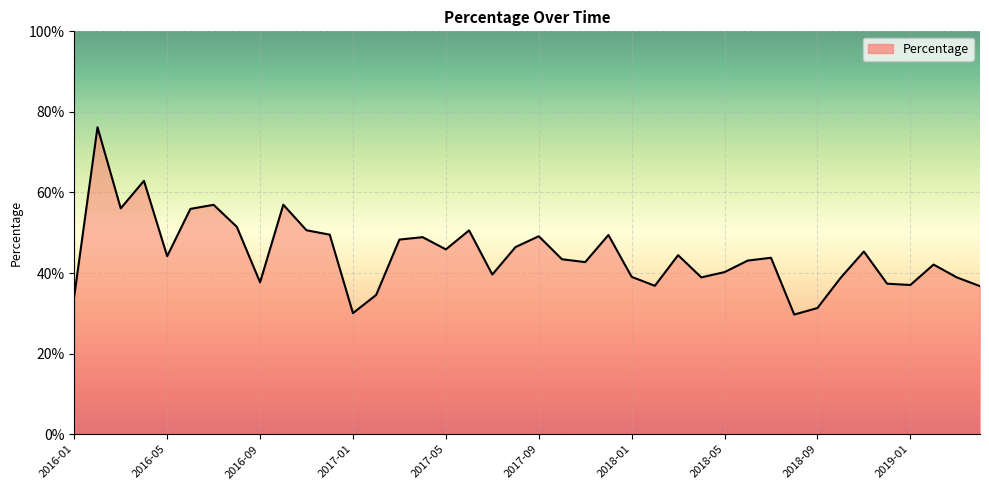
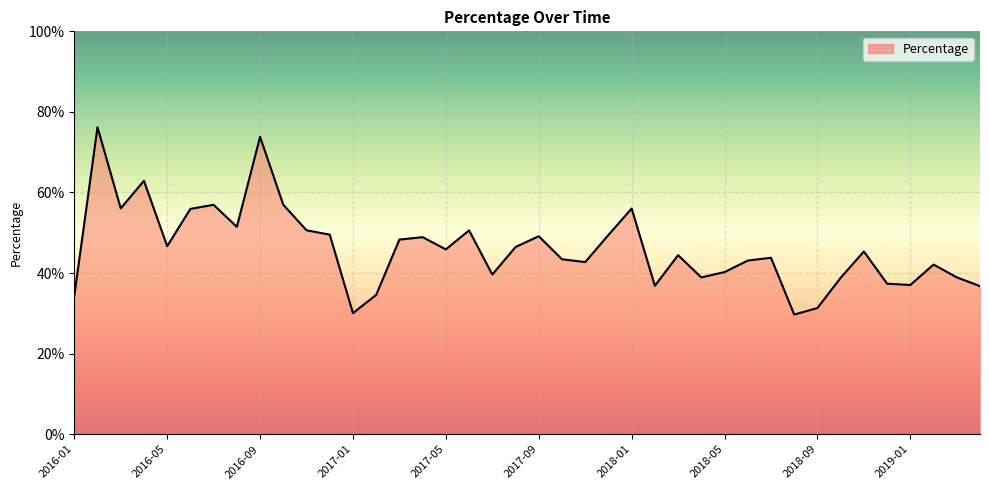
  {
    "2016-01": "34%",
-   "2016-05": "44%",
-   "2016-09": "38%",
+   "2016-05": "47%",
+   "2016-09": "74%",
    "2017-01": "30%",
    "2017-05": "46%",
    "2017-09": "49%",
-   "2018-01": "39%",
+   "2018-01": "56%",
    "2018-05": "40%",
    "2018-09": "31%",
    "2019-01": "37%"
  }
